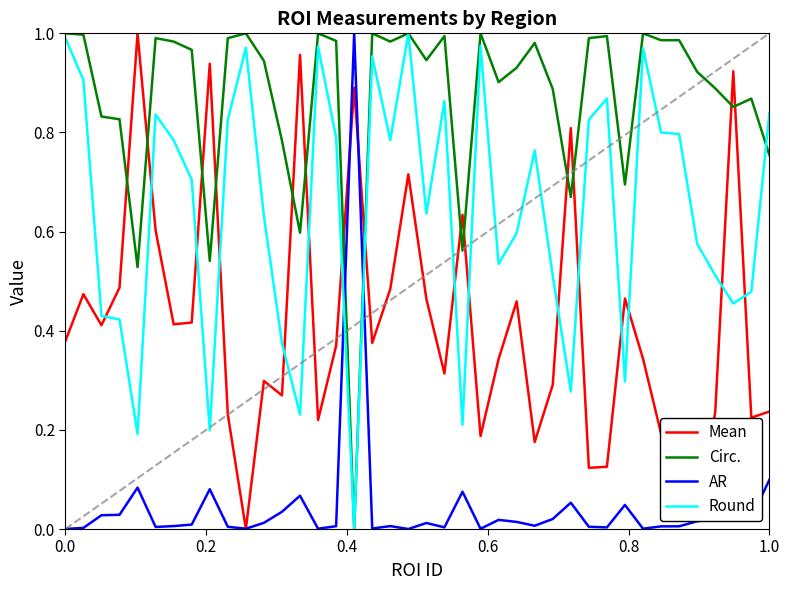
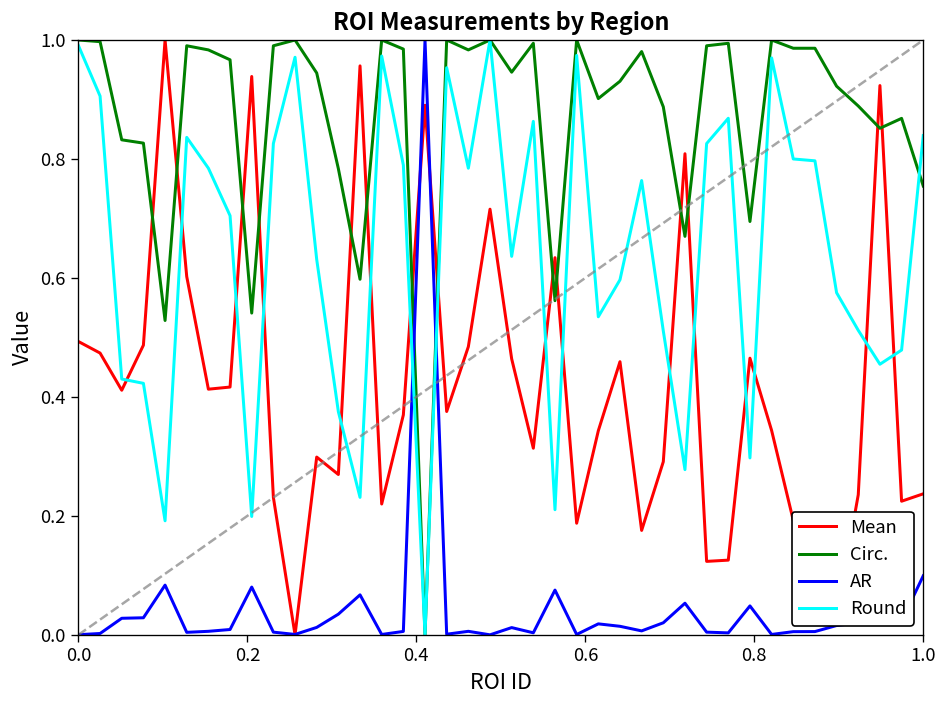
  {
    "Mean": {
-     "0.0": 0.38,
+     "0.0": 0.49,
      "1.0": 0.24
    },
    "Circ.": {
      "0.0": 1.00,
      "1.0": 0.75
    },
    "AR": {
      "1.0": 0.10
    },
    "Round": {
      "0.0": 0.99,
      "1.0": 0.84
    }
  }
